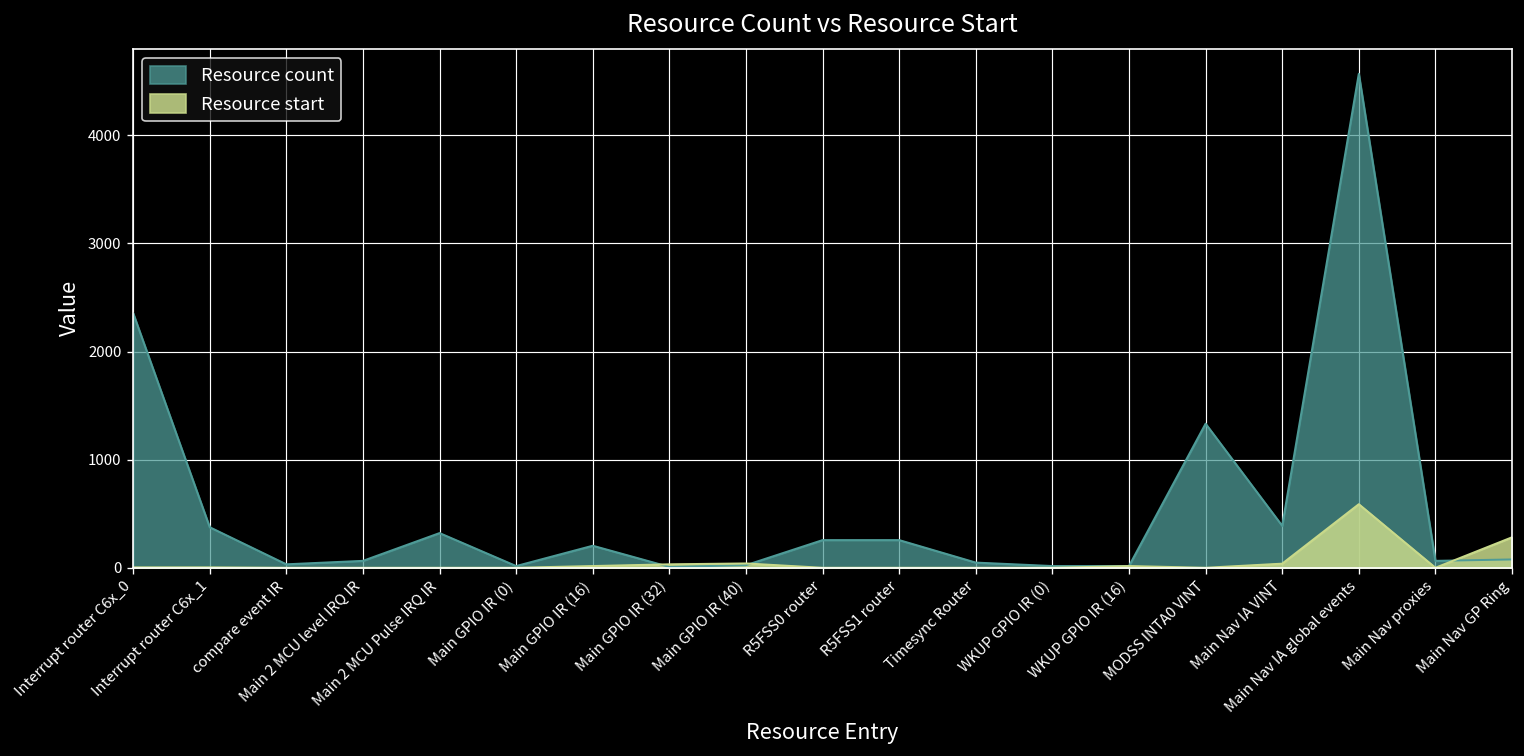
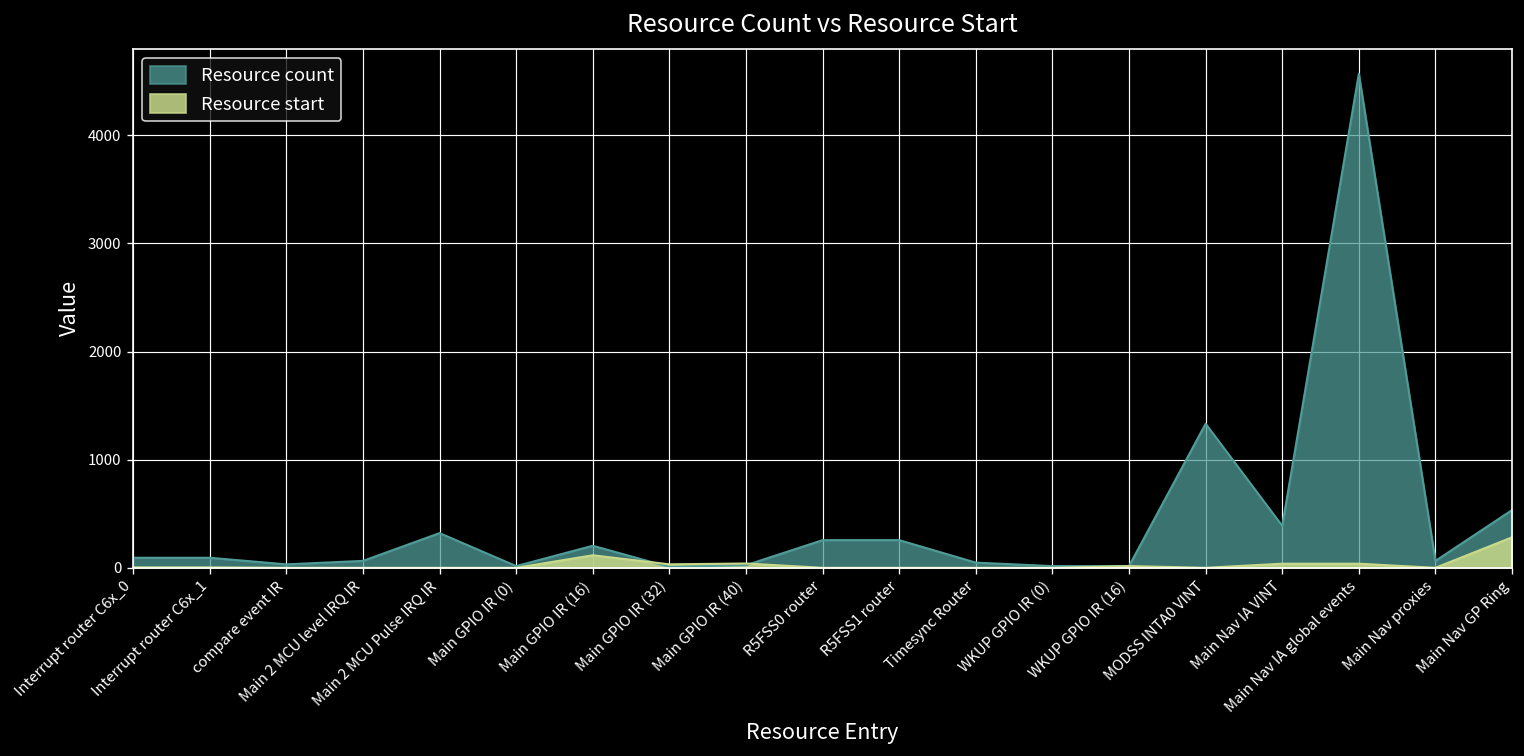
  {
    "Resource count": {
-     "Interrupt router C6x_0": 2400,
-     "Interrupt router C6x_1": 400,
+     "Interrupt router C6x_0": 100,
+     "Interrupt router C6x_1": 100,
      "compare event IR": 0,
      "Main 2 MCU level IRQ IR": 100,
      "Main 2 MCU Pulse IRQ IR": 300,
      "Main GPIO IR (16)": 200,
      "R5FSS0 router": 300,
      "R5FSS1 router": 300,
      "Timesync Router": 0,
      "MODSS INTA0 VINT": 1300,
      "Main Nav IA VINT": 400,
      "Main Nav IA global events": 4600,
      "Main Nav proxies": 100,
-     "Main Nav GP Ring": 100
+     "Main Nav GP Ring": 500
    },
    "Resource start": {
      "Interrupt router C6x_0": 0,
      "Interrupt router C6x_1": 0,
      "compare event IR": 0,
      "Main 2 MCU level IRQ IR": 0,
      "Main 2 MCU Pulse IRQ IR": 0,
-     "Main GPIO IR (16)": 0,
+     "Main GPIO IR (16)": 100,
      "R5FSS0 router": 0,
      "R5FSS1 router": 0,
      "Timesync Router": 0,
      "MODSS INTA0 VINT": 0,
      "Main Nav IA VINT": 0,
-     "Main Nav IA global events": 600,
+     "Main Nav IA global events": 0,
      "Main Nav proxies": 0,
      "Main Nav GP Ring": 300
    }
  }
